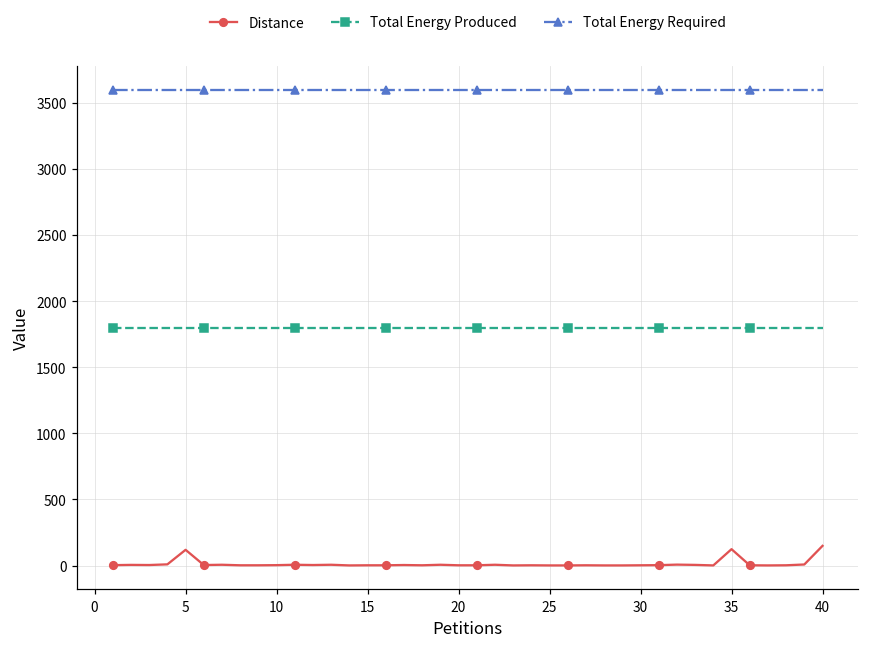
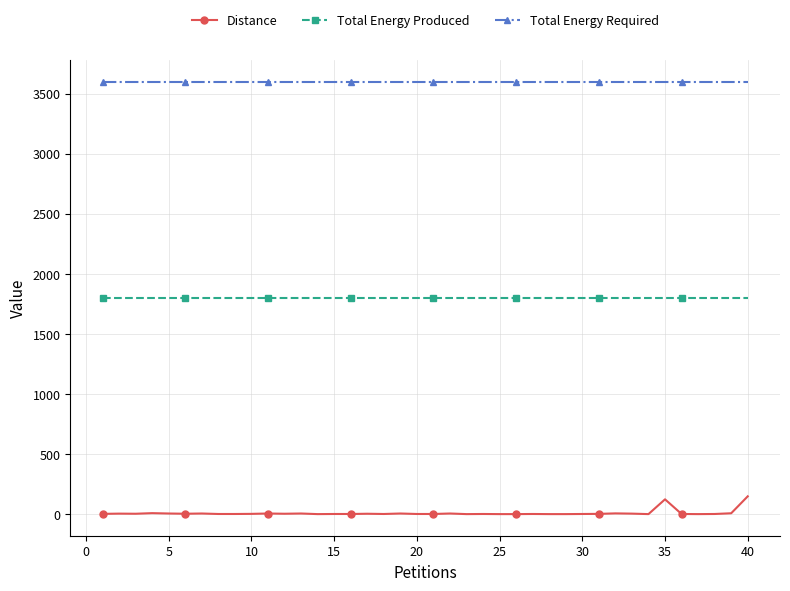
  {
    "Distance": {
-     "5": 120,
+     "5": 10,
      "10": 0,
      "15": 0,
      "20": 0,
      "25": 0,
      "30": 0,
      "35": 120,
      "40": 150
    },
    "Total Energy Produced": {
      "5": 1800,
      "10": 1800,
      "15": 1800,
      "20": 1800,
      "25": 1800,
      "30": 1800,
      "35": 1800,
      "40": 1800
    },
    "Total Energy Required": {
      "5": 3600,
      "10": 3600,
      "15": 3600,
      "20": 3600,
      "25": 3600,
      "30": 3600,
      "35": 3600,
      "40": 3600
    }
  }
